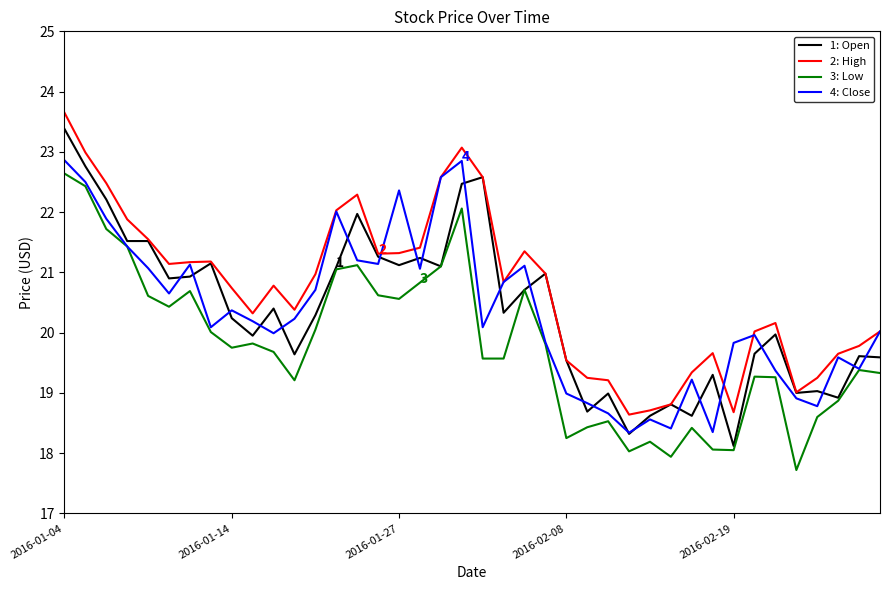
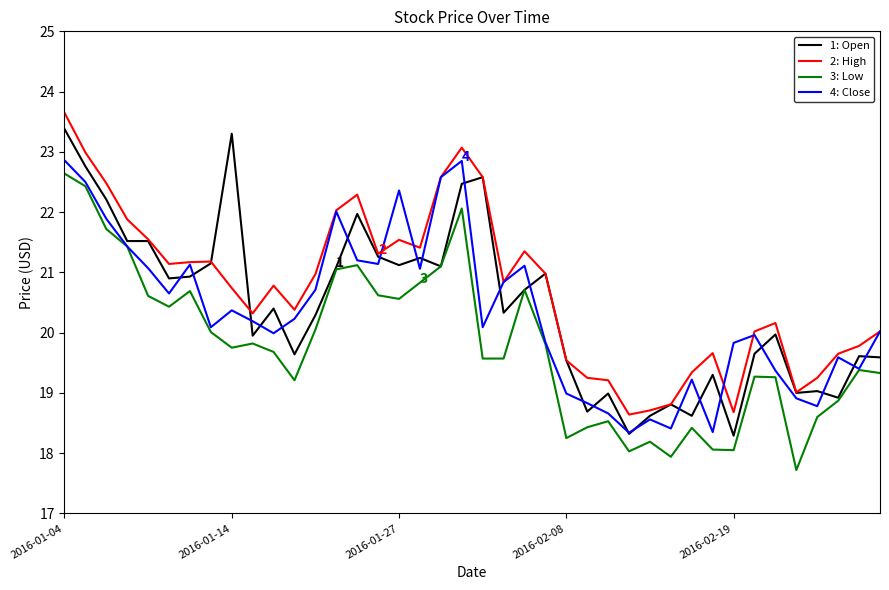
  {
    "1: Open": {
      "2016-01-04": 23.4,
-     "2016-01-14": 20.2,
+     "2016-01-14": 23.3,
      "2016-01-27": 21.1,
-     "2016-02-19": 18.1
+     "2016-02-19": 18.3
    },
    "2: High": {
      "2016-01-04": 23.7,
      "2016-01-14": 20.7,
-     "2016-01-27": 21.3,
+     "2016-01-27": 21.5,
      "2016-02-19": 18.7
    },
    "3: Low": {
      "2016-01-04": 22.6,
      "2016-01-14": 19.8,
      "2016-01-27": 20.6,
      "2016-02-08": 18.3,
      "2016-02-19": 18.1
    },
    "4: Close": {
      "2016-01-04": 22.9,
      "2016-01-14": 20.4,
      "2016-01-27": 22.4,
      "2016-02-08": 19.0,
      "2016-02-19": 19.8
    }
  }
